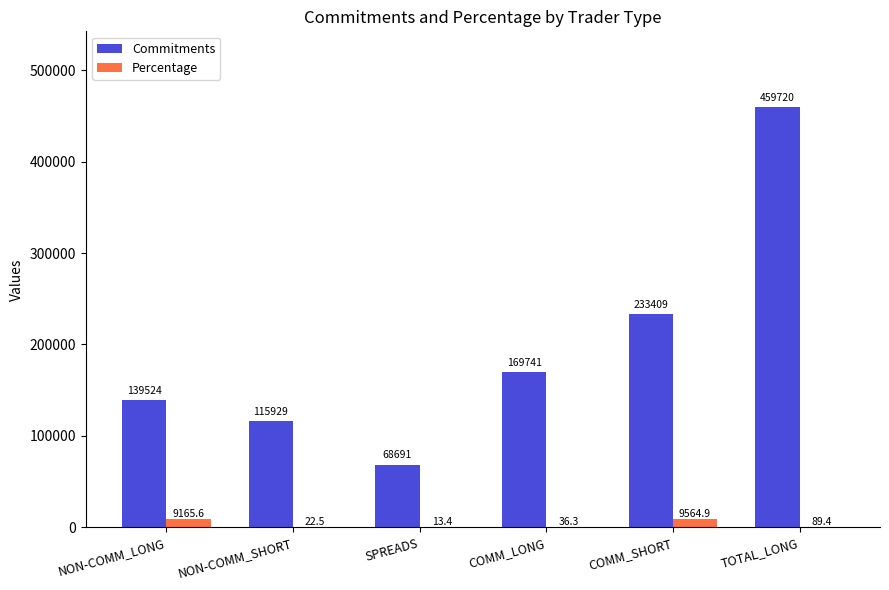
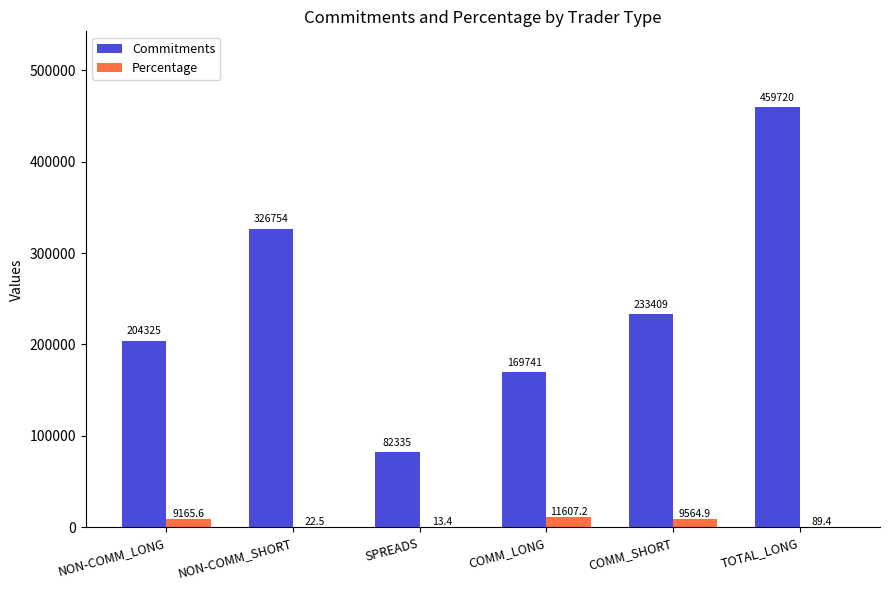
  {
    "Commitments": {
-     "NON-COMM_LONG": 139524,
-     "NON-COMM_SHORT": 115929,
-     "SPREADS": 68691,
+     "NON-COMM_LONG": 204325,
+     "NON-COMM_SHORT": 326754,
+     "SPREADS": 82335,
      "COMM_LONG": 169741,
      "COMM_SHORT": 233409,
      "TOTAL_LONG": 459720
    },
    "Percentage": {
      "NON-COMM_LONG": 9165.6,
      "NON-COMM_SHORT": 22.5,
      "SPREADS": 13.4,
-     "COMM_LONG": 36.3,
+     "COMM_LONG": 11607.2,
      "COMM_SHORT": 9564.9,
      "TOTAL_LONG": 89.4
    }
  }
